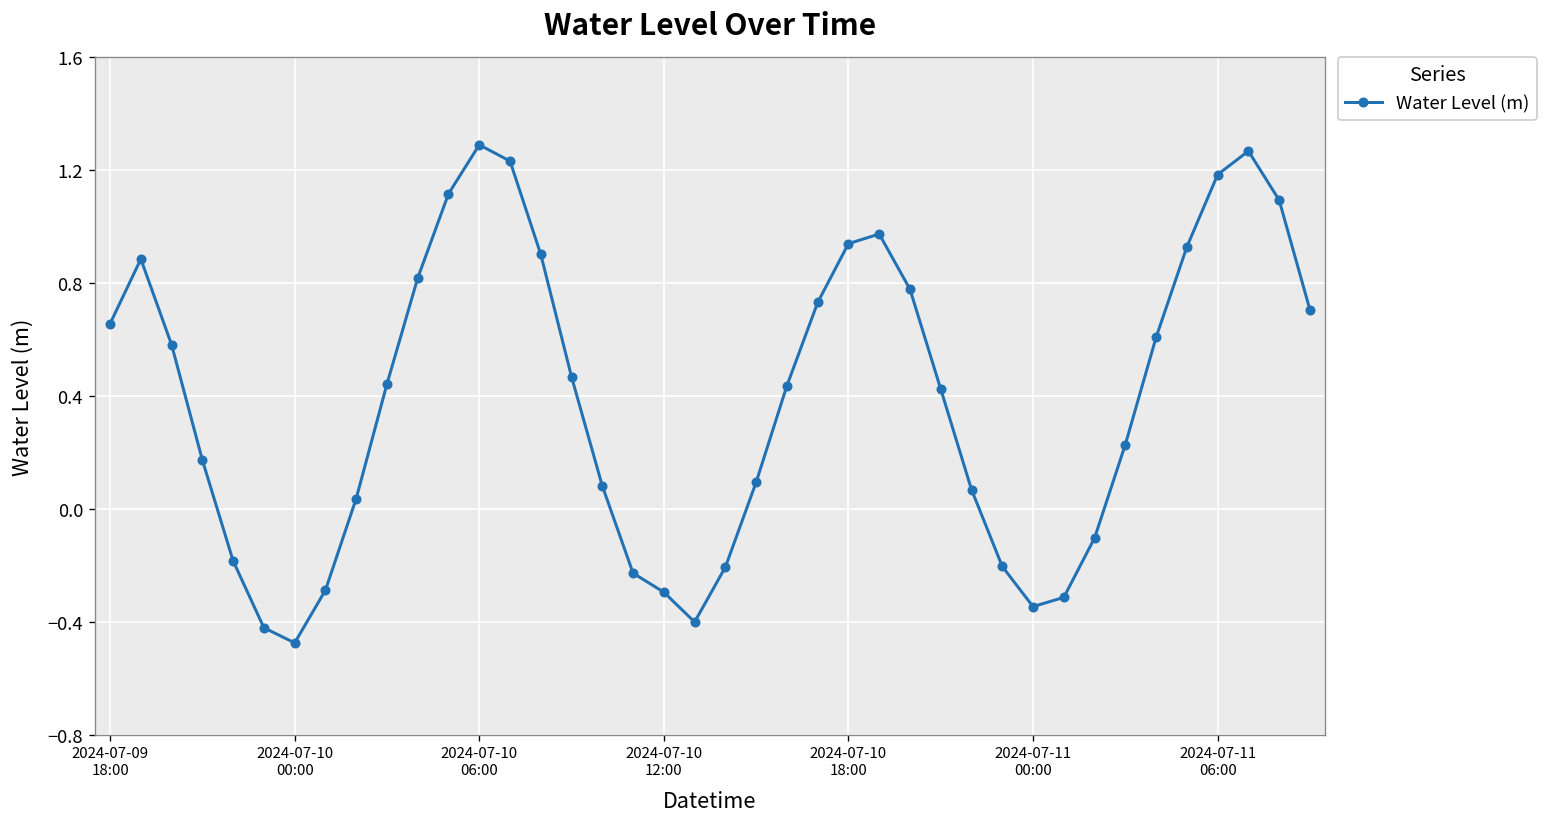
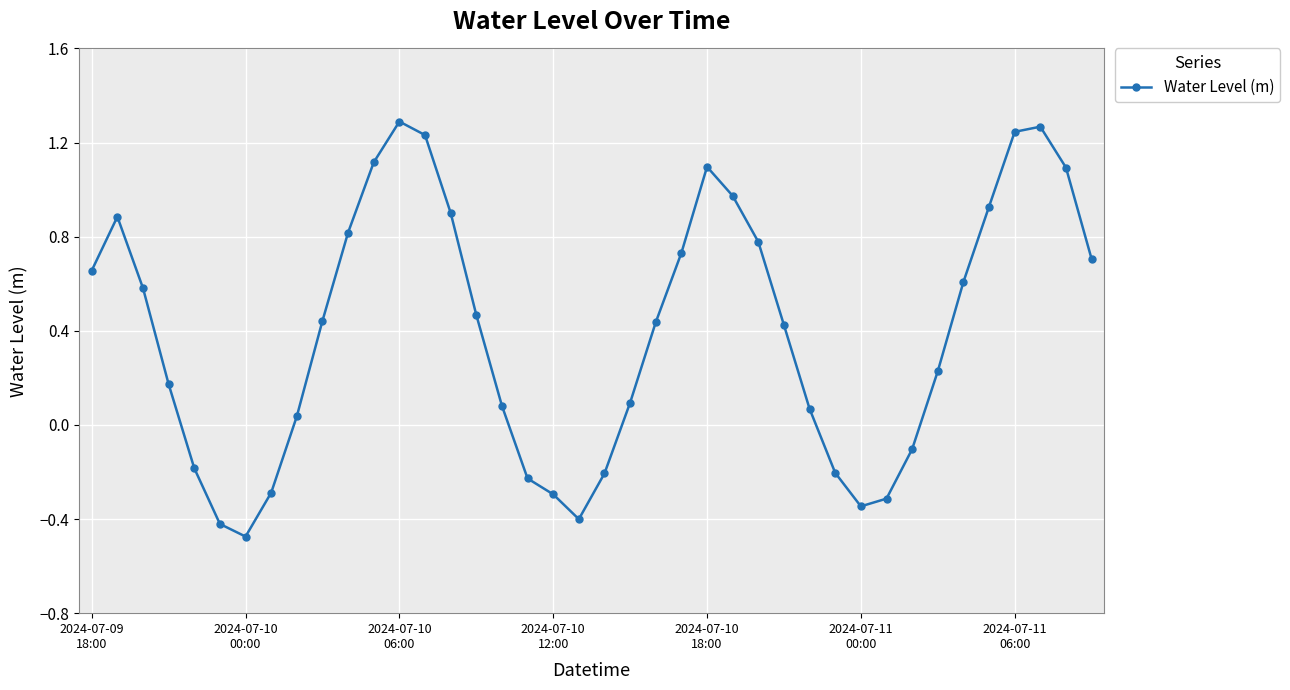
  {
    "2024-07-09 18:00": 0.66,
    "2024-07-10 00:00": -0.47,
    "2024-07-10 06:00": 1.29,
    "2024-07-10 12:00": -0.29,
-   "2024-07-10 18:00": 0.94,
+   "2024-07-10 18:00": 1.10,
    "2024-07-11 00:00": -0.35,
-   "2024-07-11 06:00": 1.18
+   "2024-07-11 06:00": 1.25
  }
